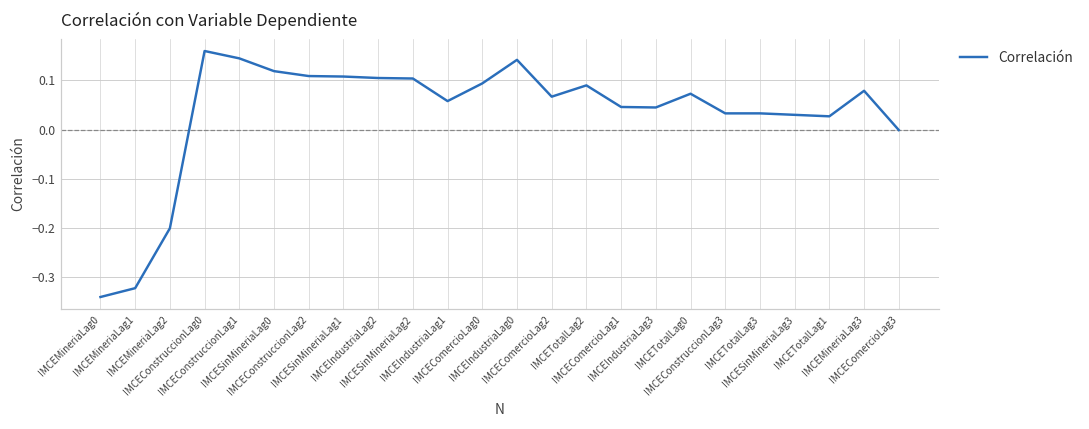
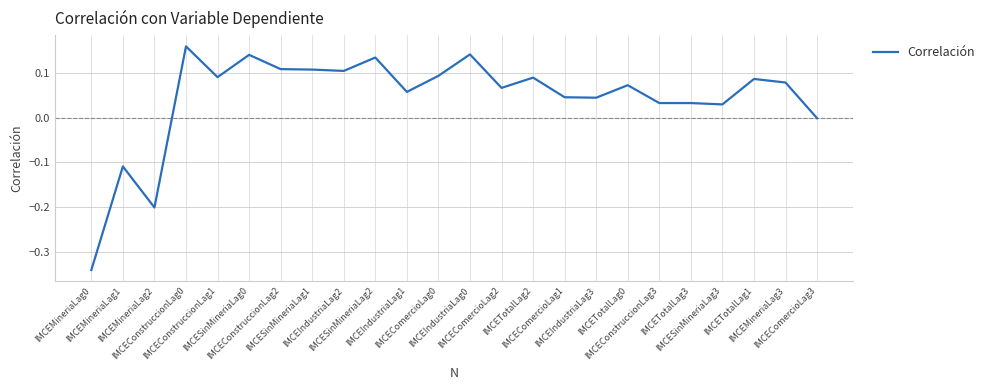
  {
    "IMCEMineriaLag0": -0.34,
-   "IMCEMineriaLag1": -0.32,
+   "IMCEMineriaLag1": -0.11,
    "IMCEMineriaLag2": -0.20,
    "IMCEConstruccionLag0": 0.16,
-   "IMCEConstruccionLag1": 0.15,
-   "IMCESinMineriaLag0": 0.12,
+   "IMCEConstruccionLag1": 0.09,
+   "IMCESinMineriaLag0": 0.14,
    "IMCEConstruccionLag2": 0.11,
    "IMCESinMineriaLag1": 0.11,
    "IMCEIndustriaLag2": 0.11,
-   "IMCESinMineriaLag2": 0.10,
+   "IMCESinMineriaLag2": 0.14,
    "IMCEIndustriaLag1": 0.06,
    "IMCEComercioLag0": 0.09,
    "IMCEIndustriaLag0": 0.14,
    "IMCEComercioLag2": 0.07,
    "IMCETotalLag2": 0.09,
    "IMCEComercioLag1": 0.05,
    "IMCEIndustriaLag3": 0.05,
    "IMCETotalLag0": 0.07,
    "IMCEConstruccionLag3": 0.03,
    "IMCETotalLag3": 0.03,
    "IMCESinMineriaLag3": 0.03,
-   "IMCETotalLag1": 0.03,
+   "IMCETotalLag1": 0.09,
    "IMCEMineriaLag3": 0.08,
    "IMCEComercioLag3": 0.00
  }
